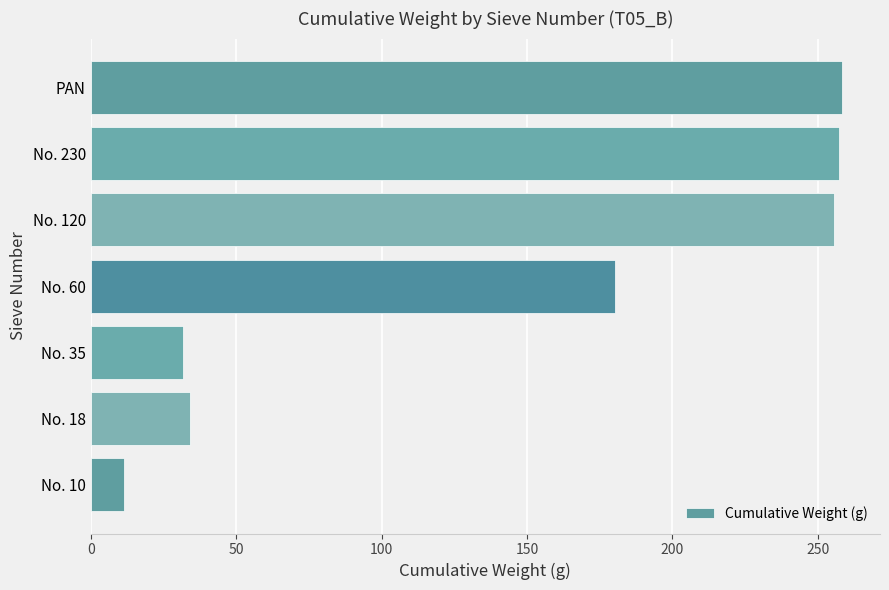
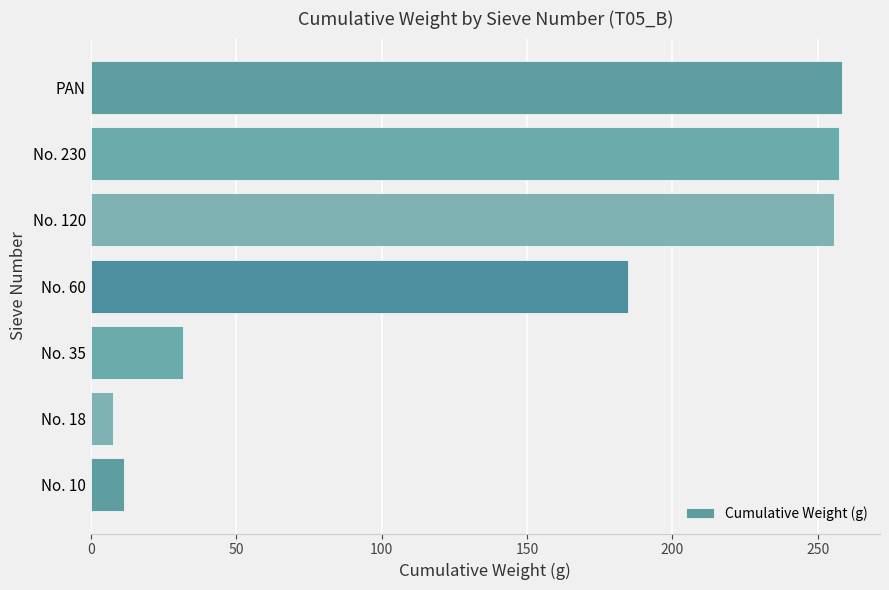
  {
    "PAN": 258,
    "No. 230": 257,
    "No. 120": 256,
-   "No. 60": 180,
+   "No. 60": 185,
    "No. 35": 32,
-   "No. 18": 34,
+   "No. 18": 8,
    "No. 10": 11
  }
